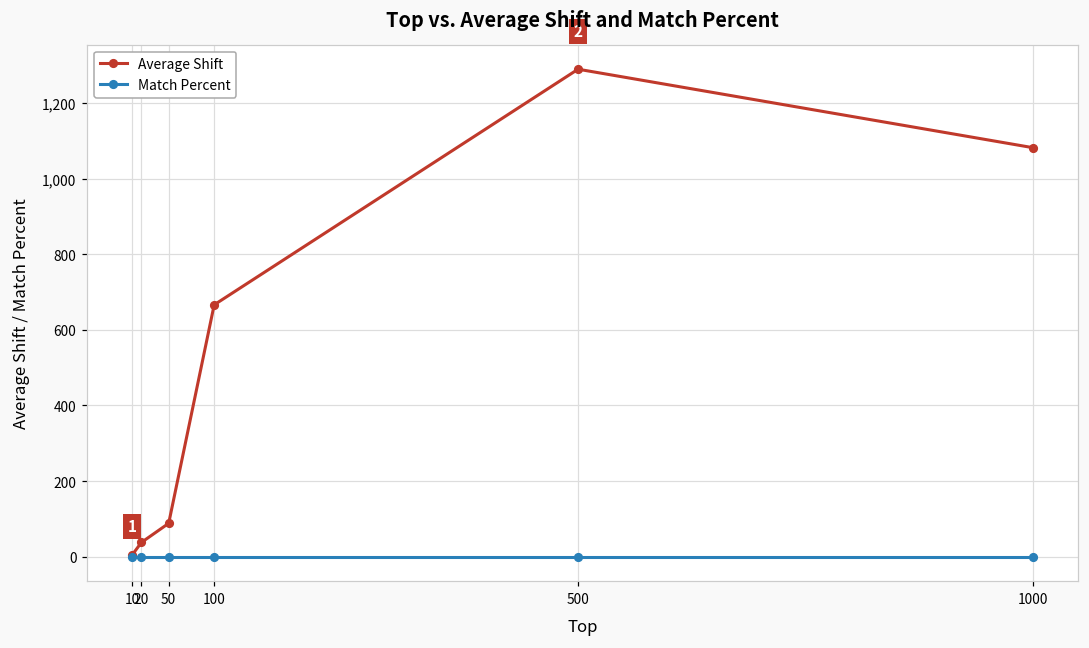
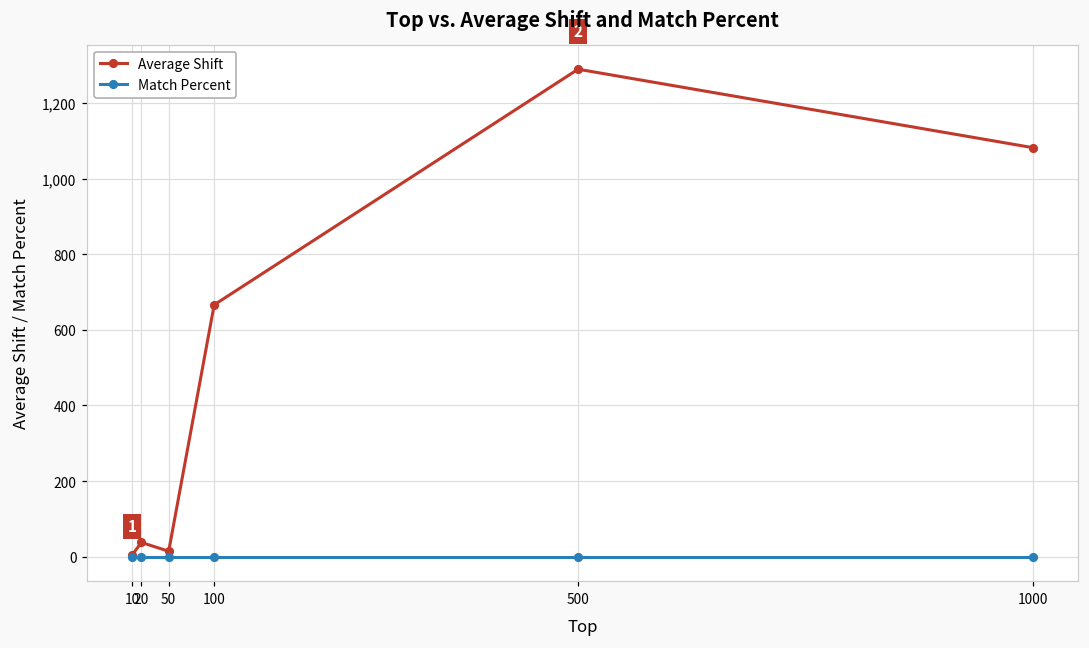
  {
    "Average Shift": {
-     "50": "90",
+     "50": "10",
      "100": "670",
      "500": "1,290",
      "1000": "1,080"
    },
    "Match Percent": {
      "50": "0",
      "100": "0",
      "500": "0",
      "1000": "0"
    }
  }
